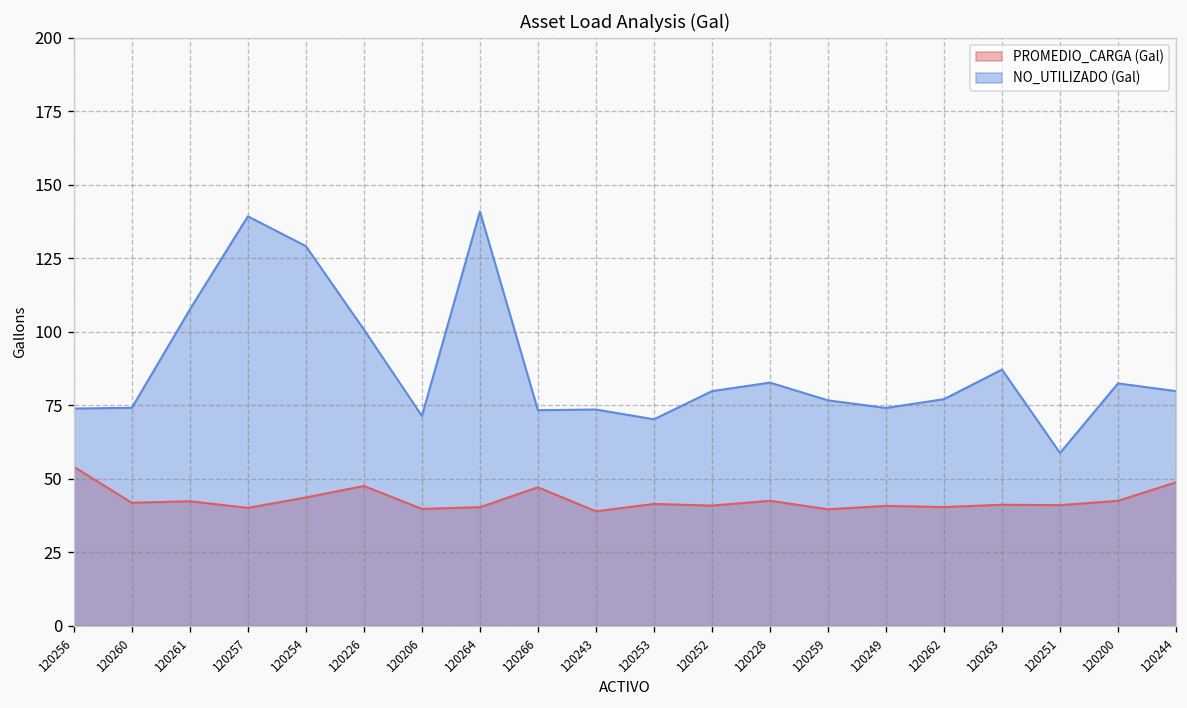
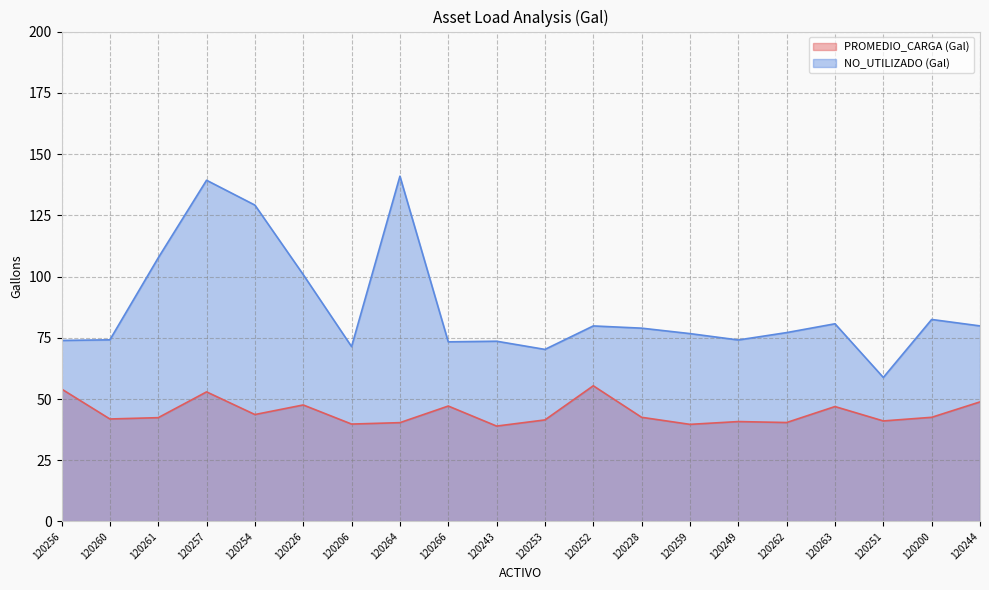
  {
    "PROMEDIO_CARGA (Gal)": {
      "120256": 54,
      "120260": 42,
      "120261": 42,
-     "120257": 40,
+     "120257": 53,
      "120254": 44,
      "120226": 48,
      "120206": 40,
      "120264": 40,
      "120266": 47,
      "120243": 39,
      "120253": 41,
-     "120252": 41,
+     "120252": 55,
      "120228": 43,
      "120259": 40,
      "120249": 41,
      "120262": 40,
-     "120263": 41,
+     "120263": 47,
      "120251": 41,
      "120200": 43,
      "120244": 49
    },
    "NO_UTILIZADO (Gal)": {
      "120256": 74,
      "120260": 74,
      "120261": 108,
      "120257": 139,
      "120254": 129,
      "120226": 101,
      "120206": 71,
      "120264": 141,
      "120266": 73,
      "120243": 74,
      "120253": 70,
      "120252": 80,
-     "120228": 83,
+     "120228": 79,
      "120259": 77,
      "120249": 74,
      "120262": 77,
-     "120263": 87,
+     "120263": 81,
      "120251": 59,
      "120200": 82,
      "120244": 80
    }
  }
